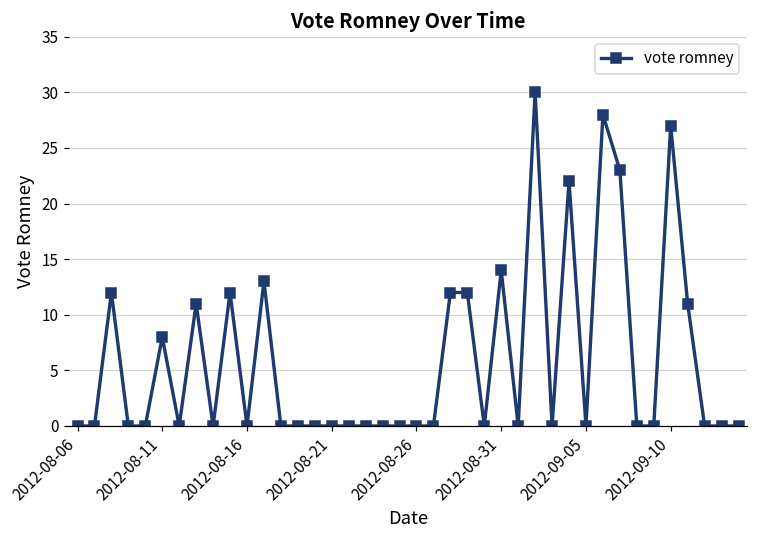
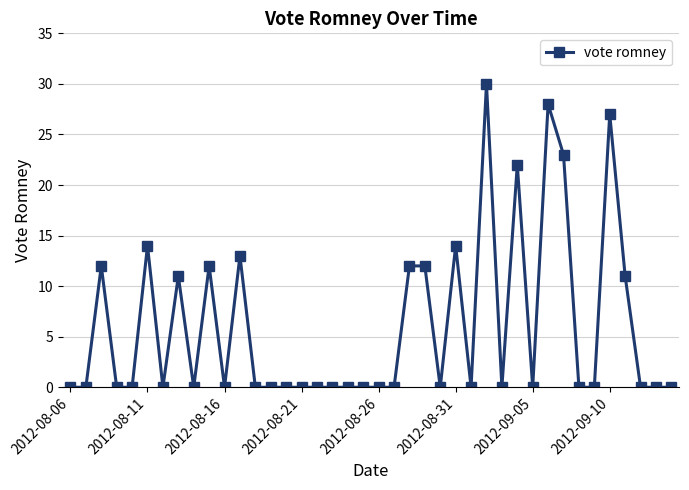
  {
    "2012-08-06": 0,
-   "2012-08-11": 8,
+   "2012-08-11": 14,
    "2012-08-16": 0,
    "2012-08-21": 0,
    "2012-08-26": 0,
    "2012-08-31": 14,
    "2012-09-05": 0,
    "2012-09-10": 27
  }
